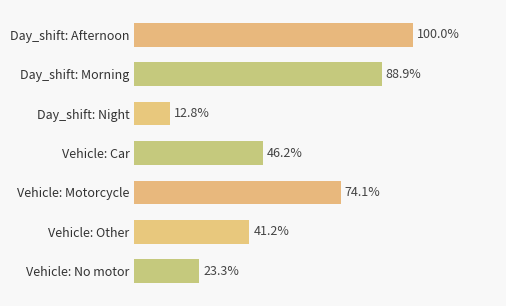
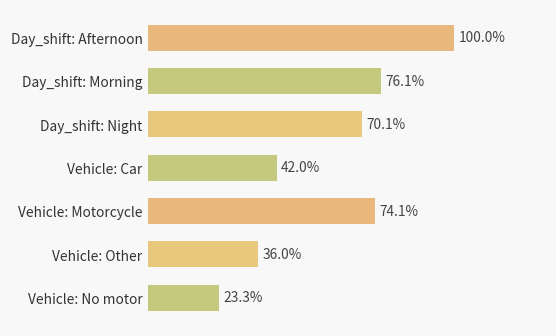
  {
    "Day_shift: Afternoon": "100.0%",
-   "Day_shift: Morning": "88.9%",
-   "Day_shift: Night": "12.8%",
-   "Vehicle: Car": "46.2%",
+   "Day_shift: Morning": "76.1%",
+   "Day_shift: Night": "70.1%",
+   "Vehicle: Car": "42.0%",
    "Vehicle: Motorcycle": "74.1%",
-   "Vehicle: Other": "41.2%",
+   "Vehicle: Other": "36.0%",
    "Vehicle: No motor": "23.3%"
  }
